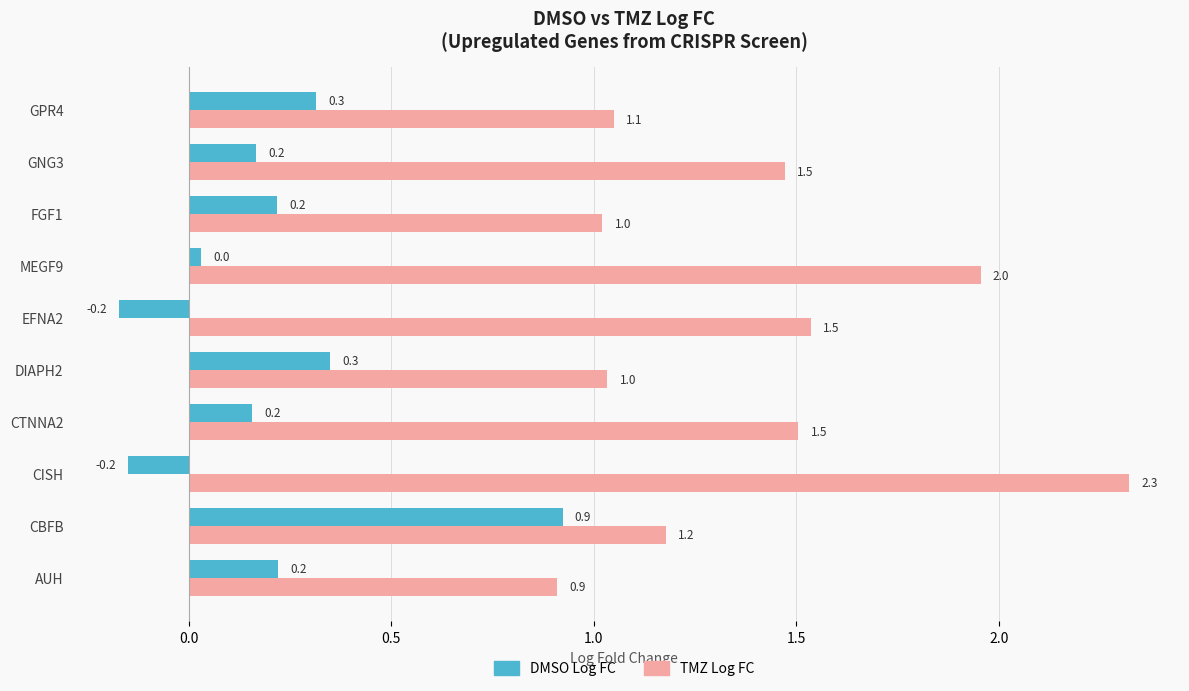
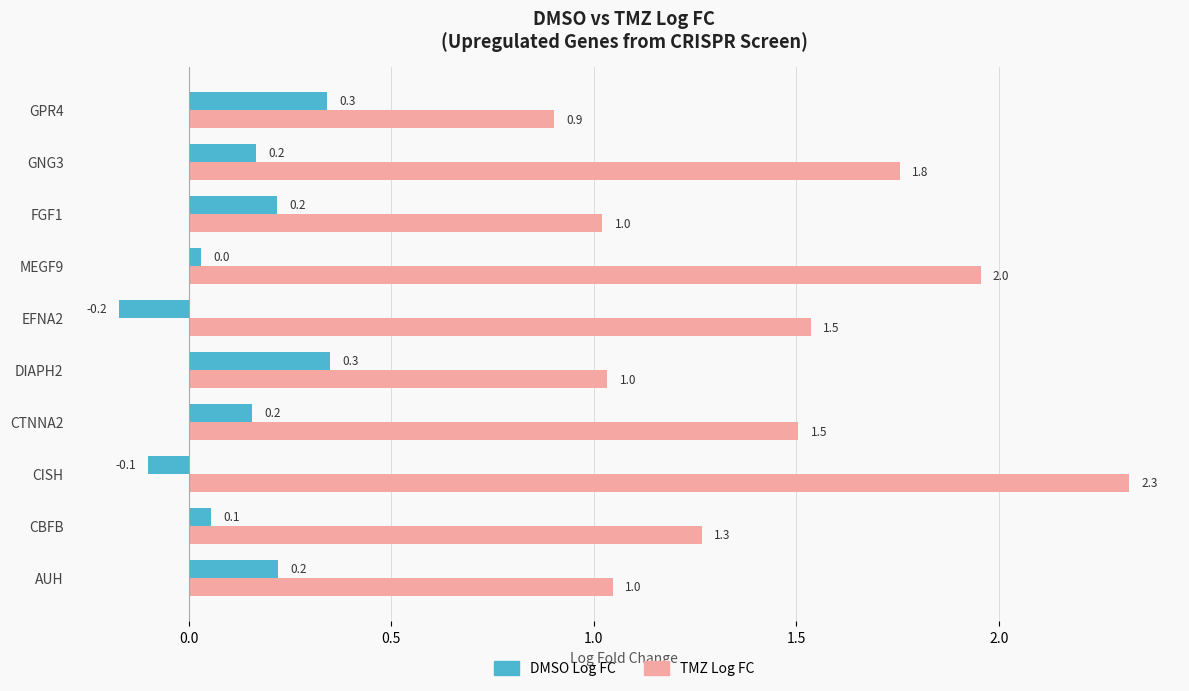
  {
    "DMSO Log FC": {
-     "GPR4": 0.31,
+     "GPR4": 0.34,
      "GNG3": 0.2,
      "FGF1": 0.2,
      "MEGF9": 0.0,
      "EFNA2": -0.2,
      "DIAPH2": 0.3,
      "CTNNA2": 0.2,
-     "CISH": -0.2,
-     "CBFB": 0.9,
+     "CISH": -0.1,
+     "CBFB": 0.1,
      "AUH": 0.2
    },
    "TMZ Log FC": {
-     "GPR4": 1.1,
-     "GNG3": 1.5,
+     "GPR4": 0.9,
+     "GNG3": 1.8,
      "FGF1": 1.0,
      "MEGF9": 2.0,
      "EFNA2": 1.5,
      "DIAPH2": 1.0,
      "CTNNA2": 1.5,
      "CISH": 2.3,
-     "CBFB": 1.2,
-     "AUH": 0.9
+     "CBFB": 1.3,
+     "AUH": 1.0
    }
  }
